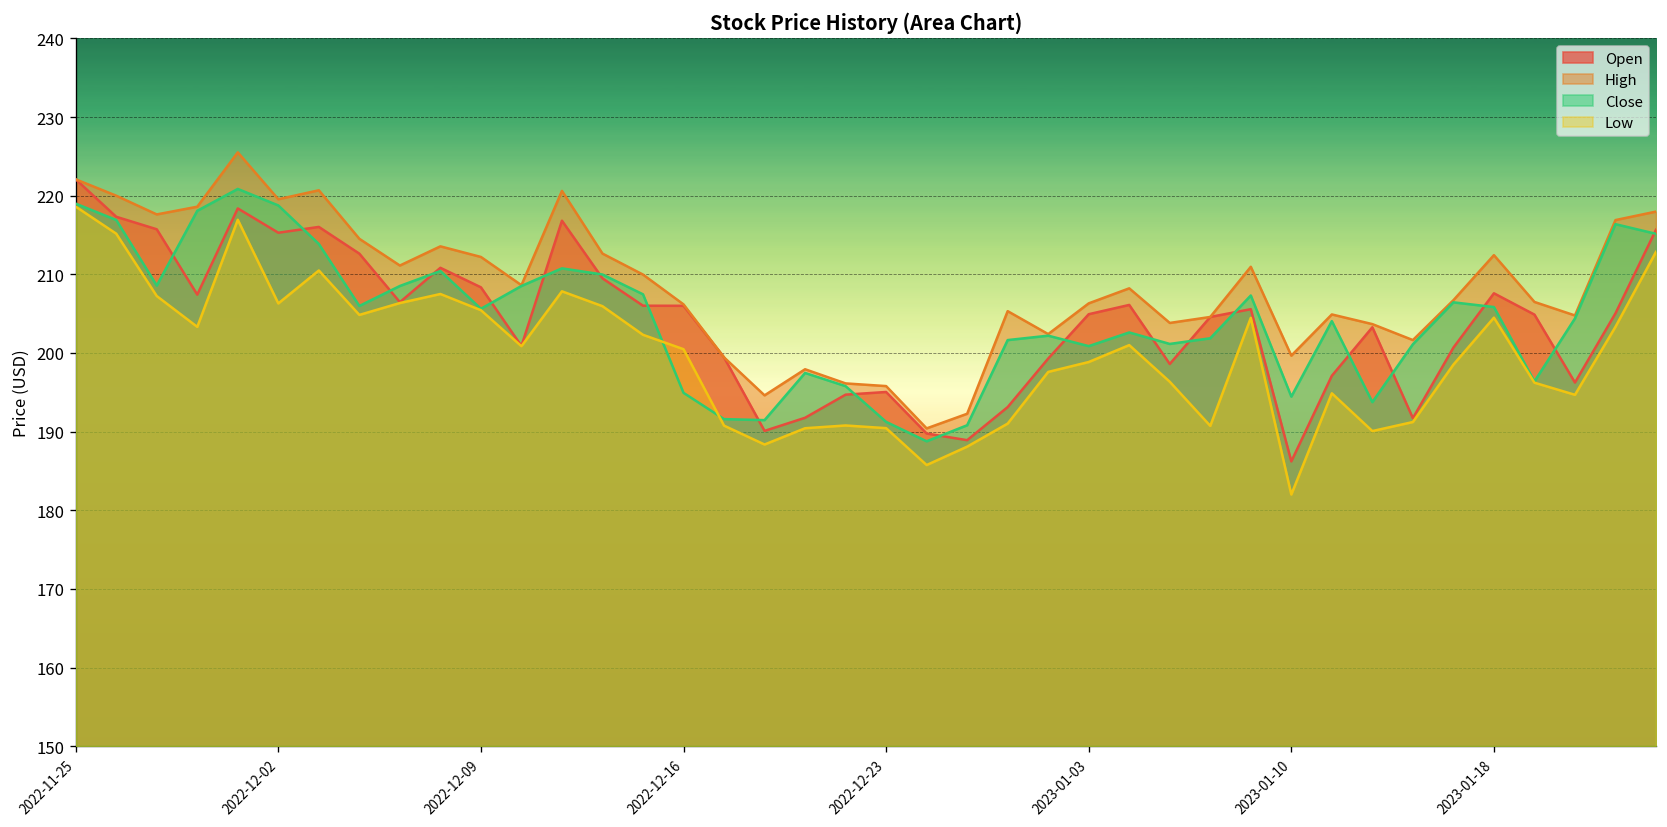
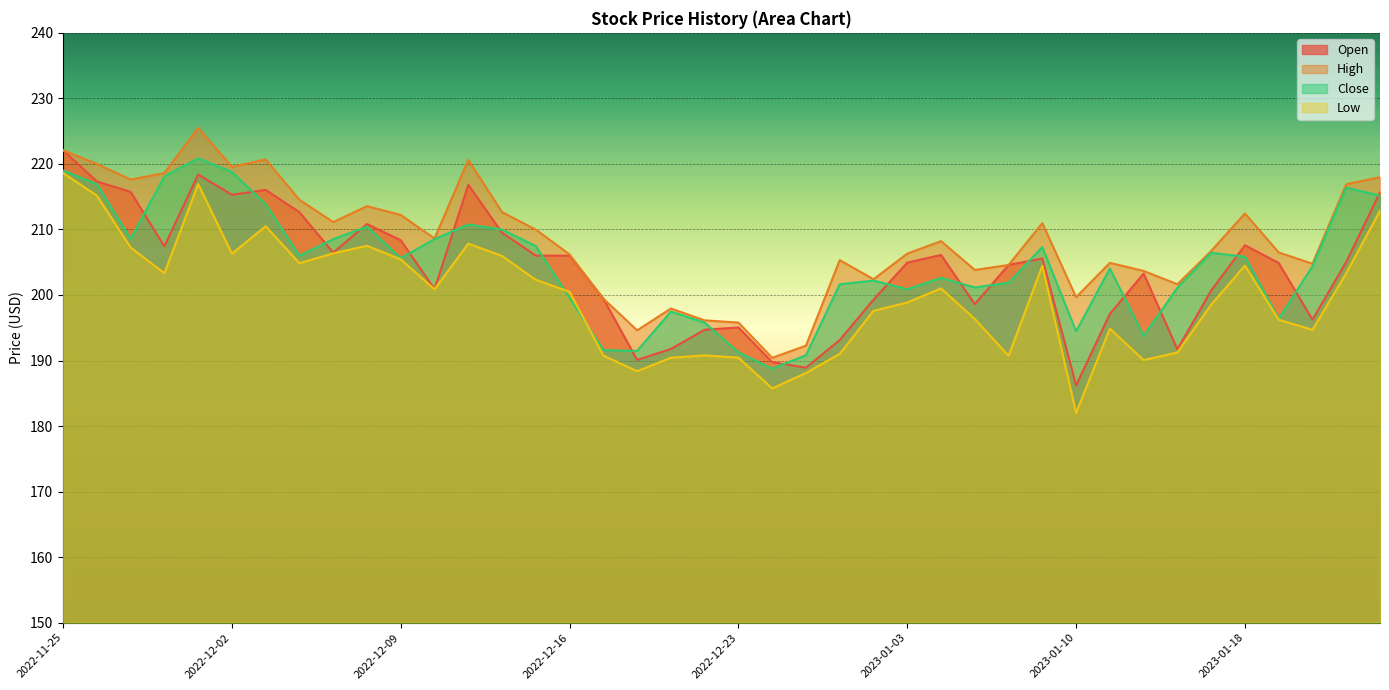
  {
    "Close": {
      "2022-12-02": 219,
-     "2022-12-16": 195,
+     "2022-12-16": 200,
      "2022-12-23": 191,
      "2023-01-03": 201,
      "2023-01-10": 194,
      "2023-01-18": 206
    },
    "Low": {
      "2022-12-02": 206,
      "2022-12-16": 200,
      "2022-12-23": 190,
      "2023-01-03": 199,
      "2023-01-10": 182,
      "2023-01-18": 204
    }
  }
